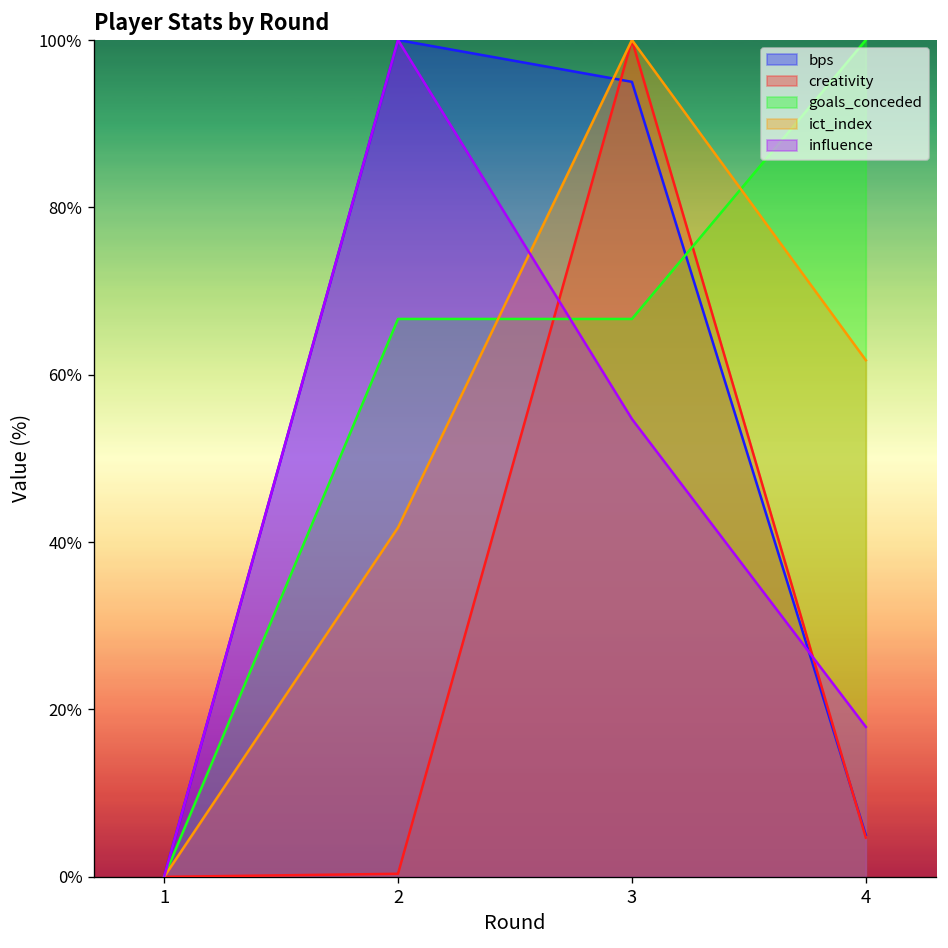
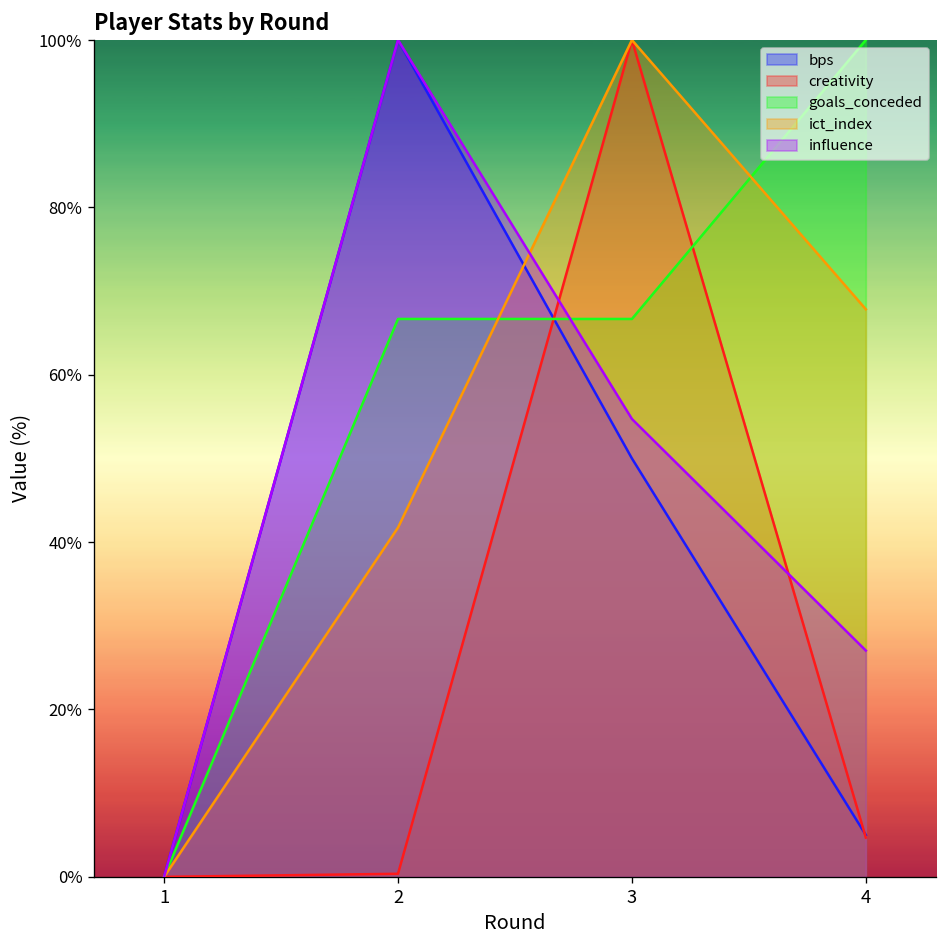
  {
    "bps": {
-     "3": "95%"
+     "3": "50%"
    },
    "creativity": {
      "2": "0%"
    },
    "goals_conceded": {
      "2": "67%",
      "3": "67%",
      "4": "100%"
    },
    "ict_index": {
      "2": "42%",
-     "4": "62%"
+     "4": "68%"
    },
    "influence": {
      "3": "55%",
-     "4": "18%"
+     "4": "27%"
    }
  }
